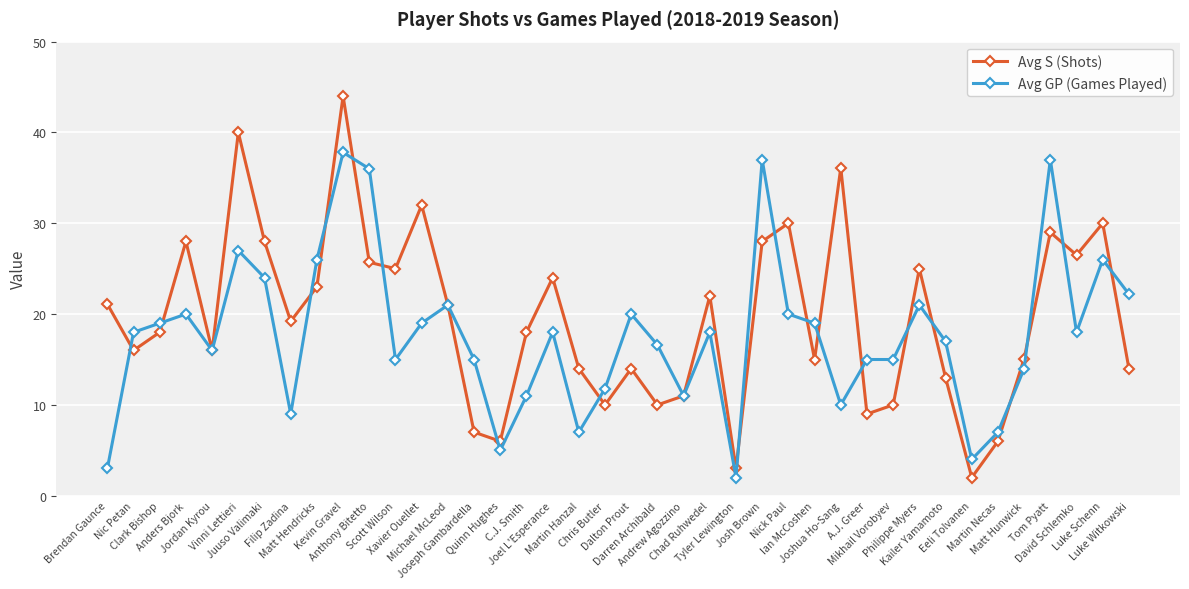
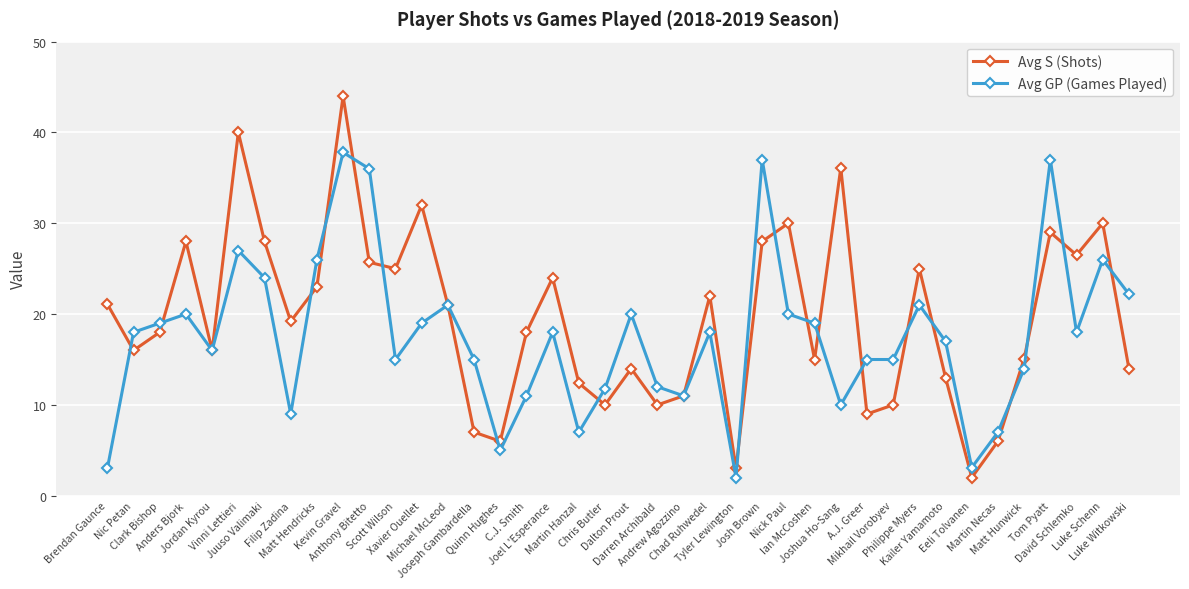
  {
    "Avg S (Shots)": {
      "Brendan Gaunce": 21,
      "Nic Petan": 16,
      "Clark Bishop": 18,
      "Anders Bjork": 28,
      "Vinni Lettieri": 40,
      "Juuso Valimaki": 28,
      "Filip Zadina": 19,
      "Matt Hendricks": 23,
      "Kevin Gravel": 44,
      "Anthony Bitetto": 26,
      "Scott Wilson": 25,
      "Xavier Ouellet": 32,
      "Joseph Gambardella": 7,
      "Quinn Hughes": 6,
      "C.J. Smith": 18,
      "Joel L'Esperance": 24,
-     "Martin Hanzal": 14,
+     "Martin Hanzal": 12,
      "Chris Butler": 10,
      "Dalton Prout": 14,
      "Darren Archibald": 10,
      "Chad Ruhwedel": 22,
      "Tyler Lewington": 3,
      "Josh Brown": 28,
      "Nick Paul": 30,
      "Ian McCoshen": 15,
      "Joshua Ho-Sang": 36,
      "A.J. Greer": 9,
      "Mikhail Vorobyev": 10,
      "Philippe Myers": 25,
      "Kailer Yamamoto": 13,
      "Eeli Tolvanen": 2,
      "Martin Necas": 6,
      "Matt Hunwick": 15,
      "Tom Pyatt": 29,
      "David Schlemko": 27,
      "Luke Schenn": 30,
      "Luke Witkowski": 14
    },
    "Avg GP (Games Played)": {
      "Brendan Gaunce": 3,
      "Nic Petan": 18,
      "Clark Bishop": 19,
      "Anders Bjork": 20,
      "Vinni Lettieri": 27,
      "Juuso Valimaki": 24,
      "Filip Zadina": 9,
      "Matt Hendricks": 26,
      "Kevin Gravel": 38,
      "Anthony Bitetto": 36,
      "Scott Wilson": 15,
      "Xavier Ouellet": 19,
      "Joseph Gambardella": 15,
      "Quinn Hughes": 5,
      "C.J. Smith": 11,
      "Joel L'Esperance": 18,
      "Martin Hanzal": 7,
      "Chris Butler": 12,
      "Dalton Prout": 20,
-     "Darren Archibald": 17,
+     "Darren Archibald": 12,
      "Chad Ruhwedel": 18,
      "Tyler Lewington": 2,
      "Josh Brown": 37,
      "Nick Paul": 20,
      "Ian McCoshen": 19,
      "Joshua Ho-Sang": 10,
      "A.J. Greer": 15,
      "Mikhail Vorobyev": 15,
      "Philippe Myers": 21,
      "Kailer Yamamoto": 17,
-     "Eeli Tolvanen": 4,
+     "Eeli Tolvanen": 3,
      "Martin Necas": 7,
      "Matt Hunwick": 14,
      "Tom Pyatt": 37,
      "David Schlemko": 18,
      "Luke Schenn": 26,
      "Luke Witkowski": 22
    }
  }
